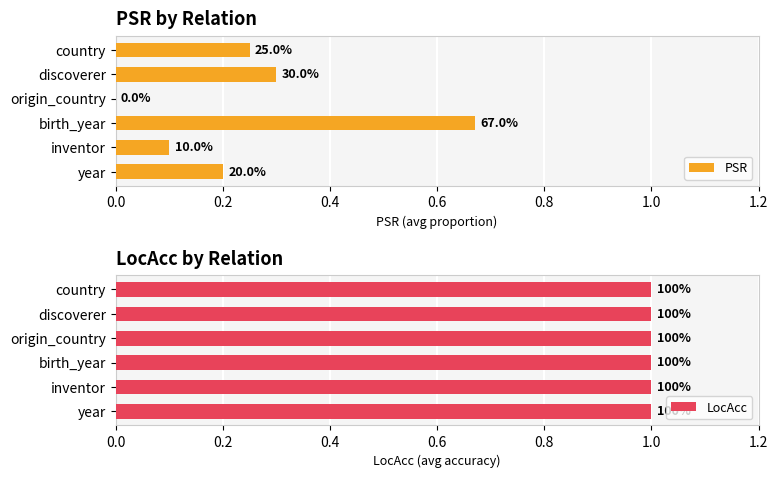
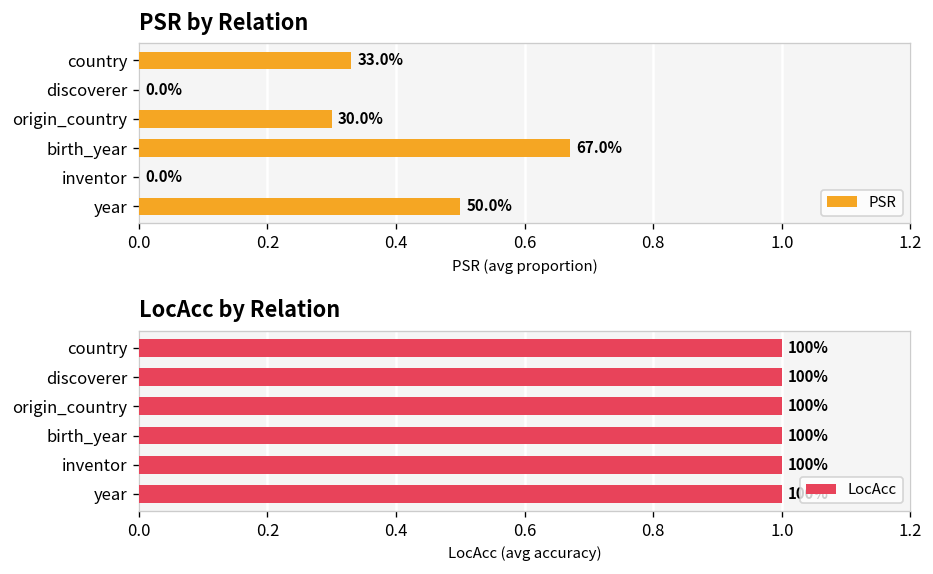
  {
    "PSR by Relation": {
-     "country": "25.0%",
-     "discoverer": "30.0%",
-     "origin_country": "0.0%",
+     "country": "33.0%",
+     "discoverer": "0.0%",
+     "origin_country": "30.0%",
      "birth_year": "67.0%",
-     "inventor": "10.0%",
-     "year": "20.0%"
+     "inventor": "0.0%",
+     "year": "50.0%"
    },
    "LocAcc by Relation": {
      "country": "100%",
      "discoverer": "100%",
      "origin_country": "100%",
      "birth_year": "100%",
      "inventor": "100%"
    }
  }
